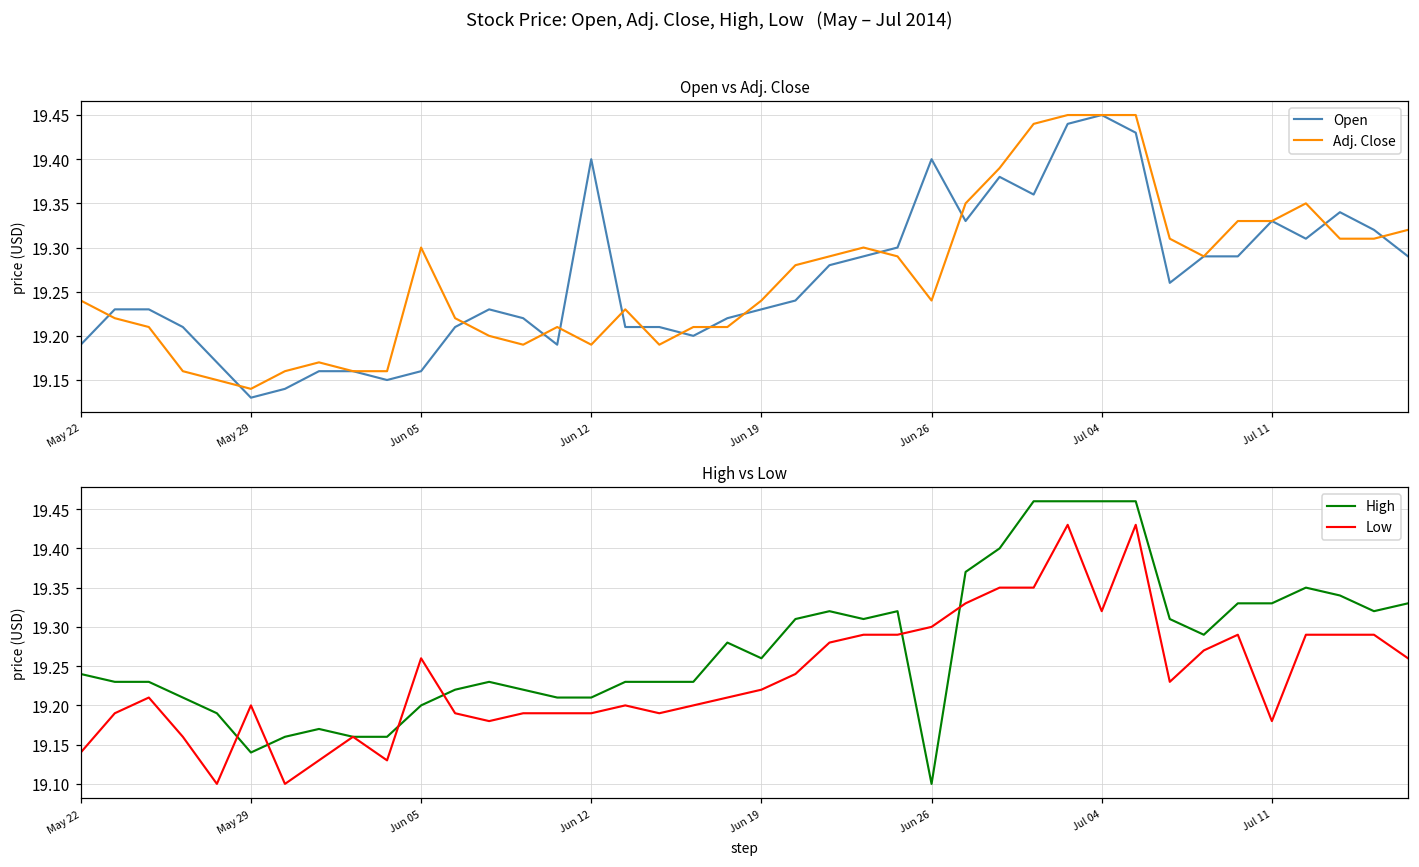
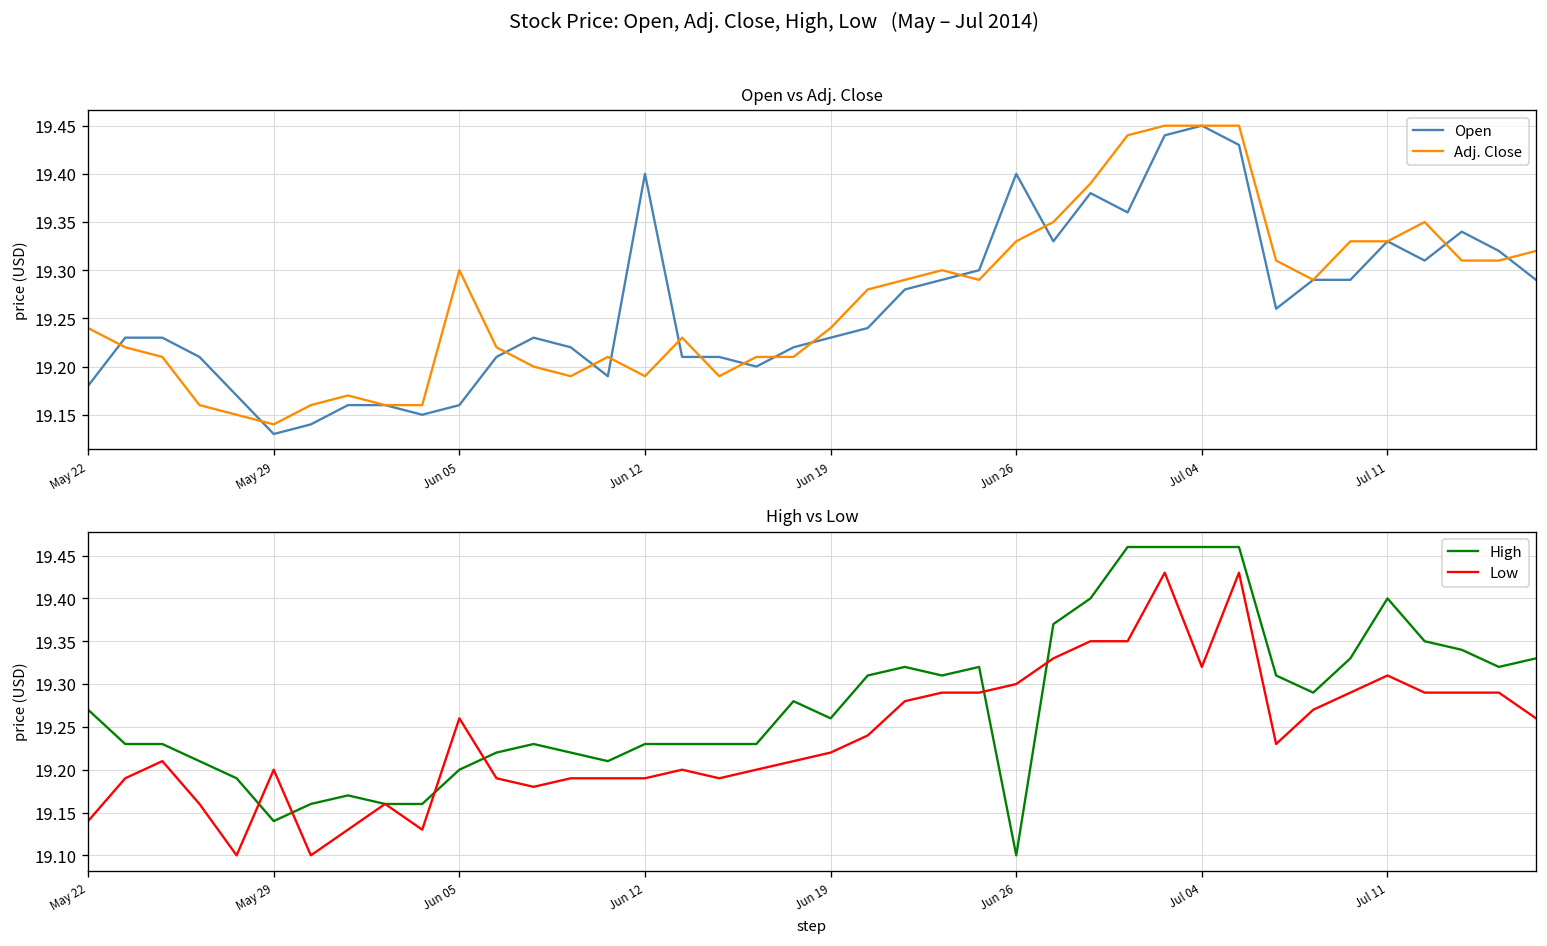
  {
    "Open vs Adj. Close": {
      "Open": {
-       "May 22": 19.19,
+       "May 22": 19.18,
        "May 29": 19.13,
        "Jun 05": 19.16,
        "Jun 12": 19.40,
        "Jun 19": 19.23,
        "Jun 26": 19.40
      },
      "Adj. Close": {
        "May 22": 19.24,
        "May 29": 19.14,
        "Jun 05": 19.30,
        "Jun 12": 19.19,
        "Jun 19": 19.24,
-       "Jun 26": 19.24
+       "Jun 26": 19.33
      }
    },
    "High vs Low": {
      "High": {
-       "May 22": 19.24,
+       "May 22": 19.27,
        "May 29": 19.14,
        "Jun 05": 19.20,
-       "Jun 12": 19.21,
+       "Jun 12": 19.23,
        "Jun 19": 19.26,
        "Jun 26": 19.10,
        "Jul 04": 19.46,
-       "Jul 11": 19.33
+       "Jul 11": 19.40
      },
      "Low": {
        "May 22": 19.14,
        "May 29": 19.20,
        "Jun 05": 19.26,
        "Jun 12": 19.19,
        "Jun 19": 19.22,
        "Jun 26": 19.30,
        "Jul 04": 19.32,
-       "Jul 11": 19.18
+       "Jul 11": 19.31
      }
    }
  }
